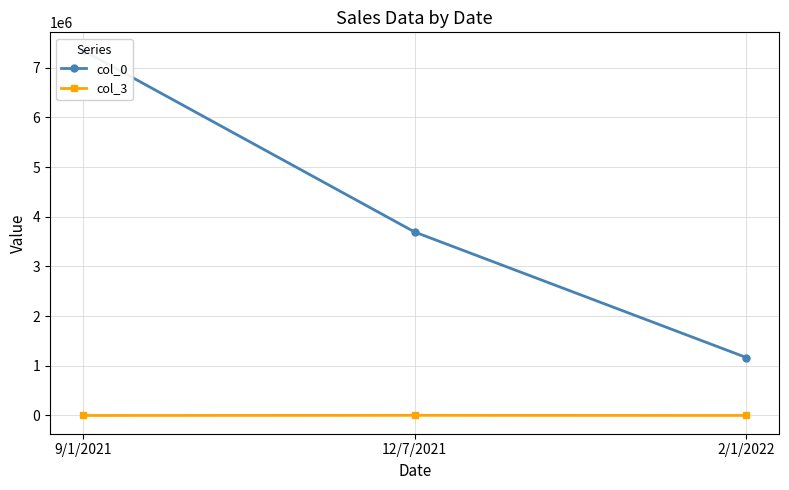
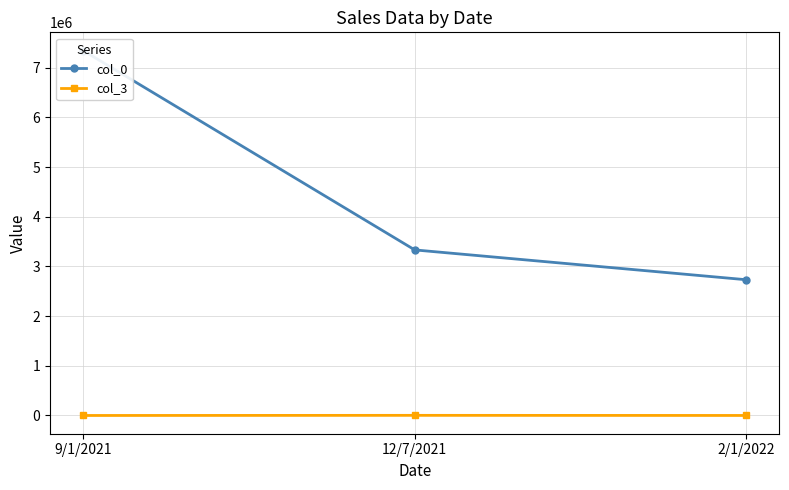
  {
    "col_0": {
-     "12/7/2021": 3700000,
-     "2/1/2022": 1200000
+     "12/7/2021": 3300000,
+     "2/1/2022": 2700000
    },
    "col_3": {
      "9/1/2021": 0,
      "12/7/2021": 0,
      "2/1/2022": 0
    }
  }
